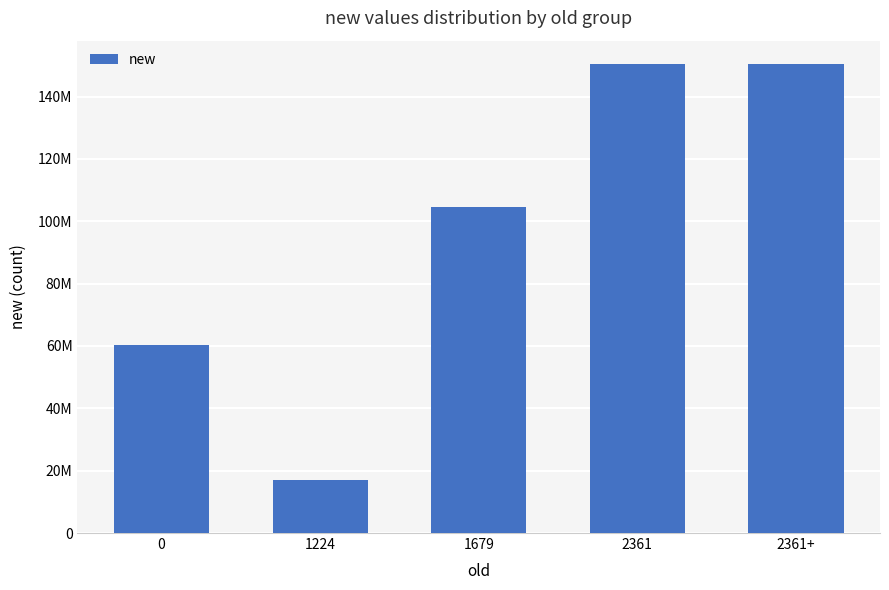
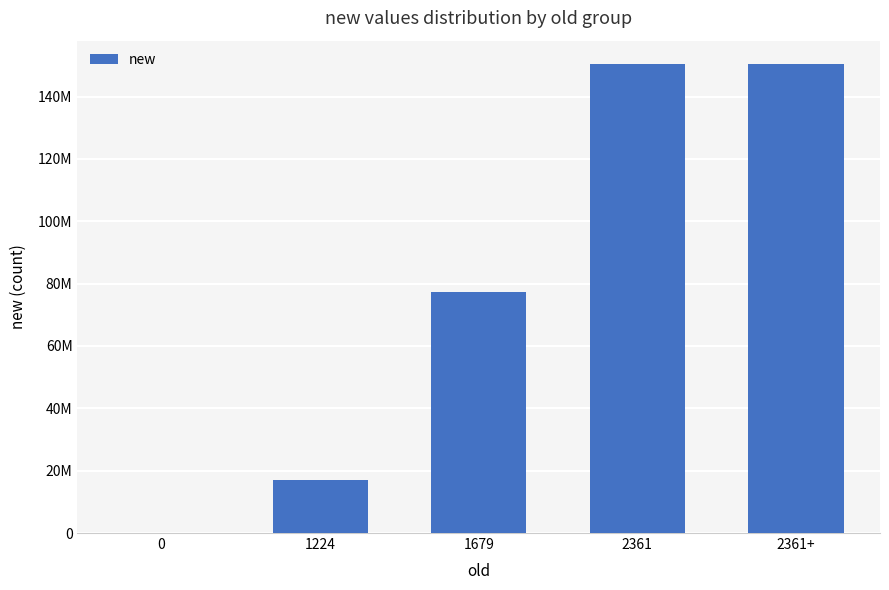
  {
-   "0": 60000000,
+   "0": 0,
    "1224": 17000000,
-   "1679": 105000000,
+   "1679": 77000000,
    "2361": 150000000,
    "2361+": 150000000
  }
